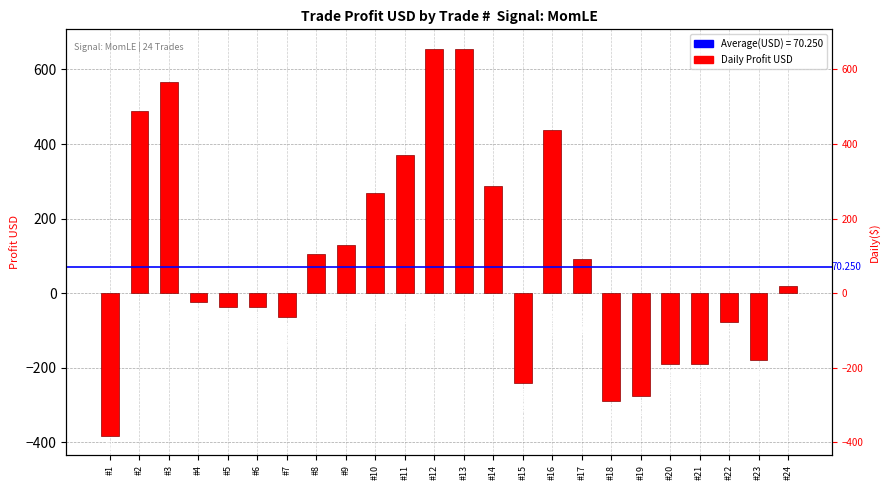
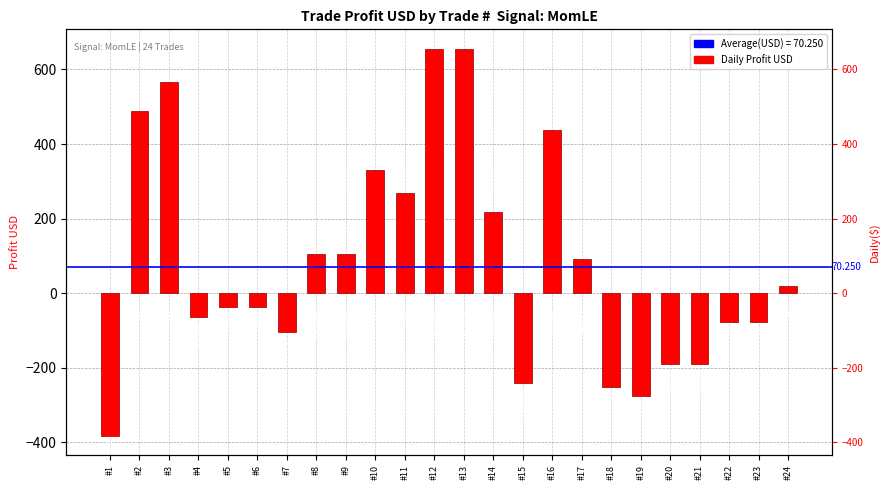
  {
    "#1": -380,
    "#2": 490,
    "#3": 570,
-   "#4": -20,
+   "#4": -60,
    "#5": -40,
    "#6": -40,
-   "#7": -60,
+   "#7": -100,
    "#8": 110,
-   "#9": 130,
-   "#10": 270,
-   "#11": 370,
+   "#9": 110,
+   "#10": 330,
+   "#11": 270,
    "#12": 660,
    "#13": 660,
-   "#14": 290,
+   "#14": 220,
    "#15": -240,
    "#16": 440,
    "#17": 90,
-   "#18": -290,
+   "#18": -250,
    "#19": -280,
    "#20": -190,
    "#21": -190,
    "#22": -80,
-   "#23": -180,
+   "#23": -80,
    "#24": 20
  }
